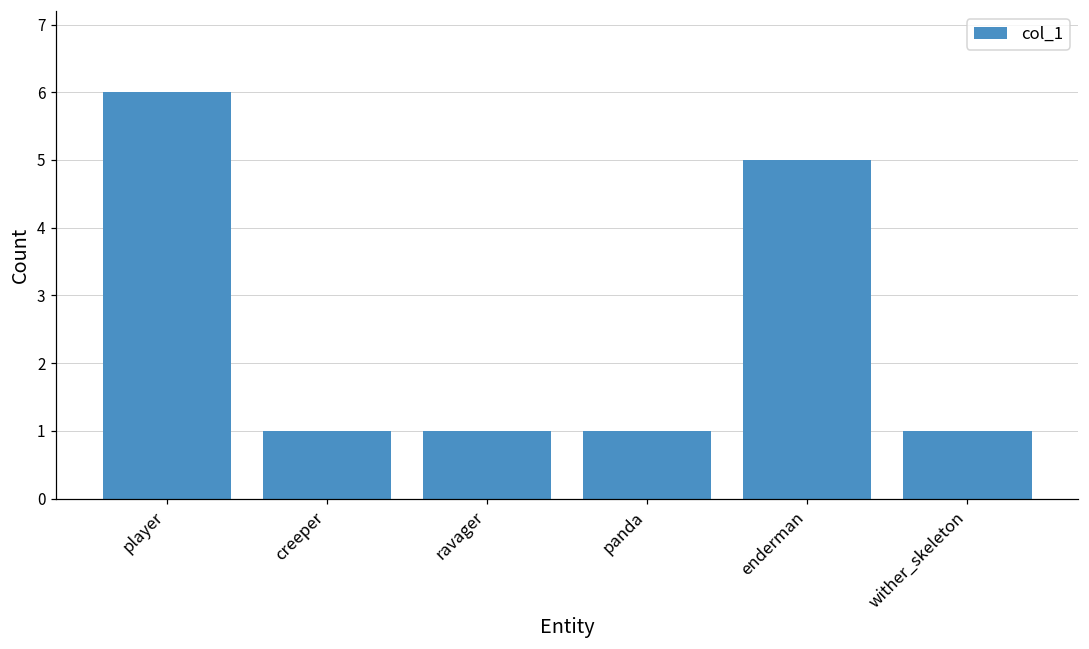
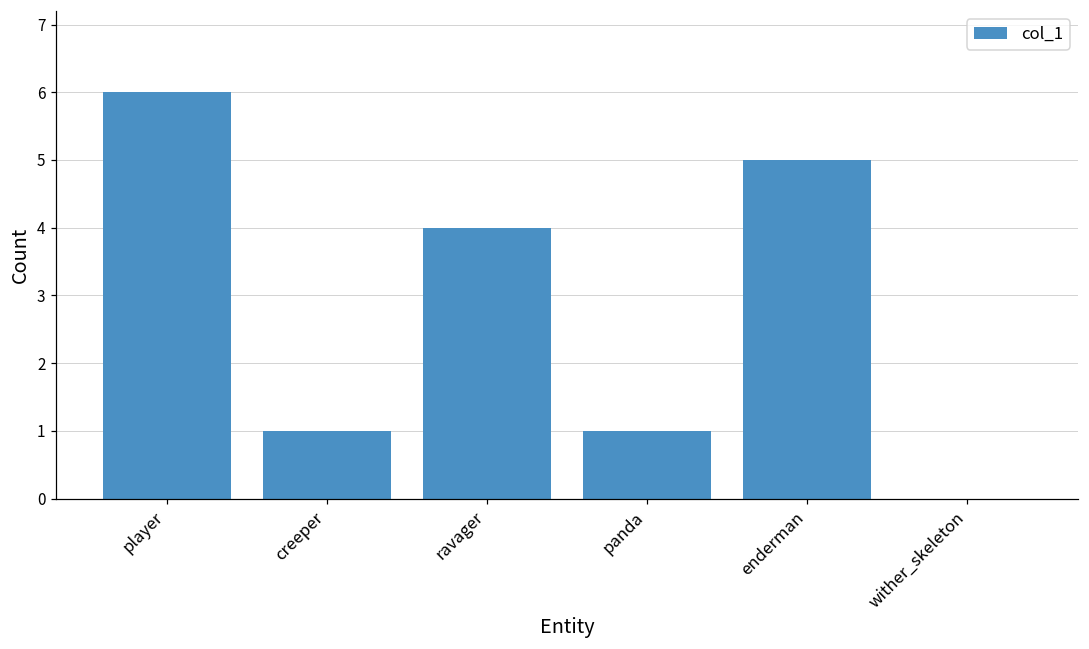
  {
    "player": 6,
    "creeper": 1,
-   "ravager": 1,
+   "ravager": 4,
    "panda": 1,
    "enderman": 5,
-   "wither_skeleton": 1
+   "wither_skeleton": 0
  }
